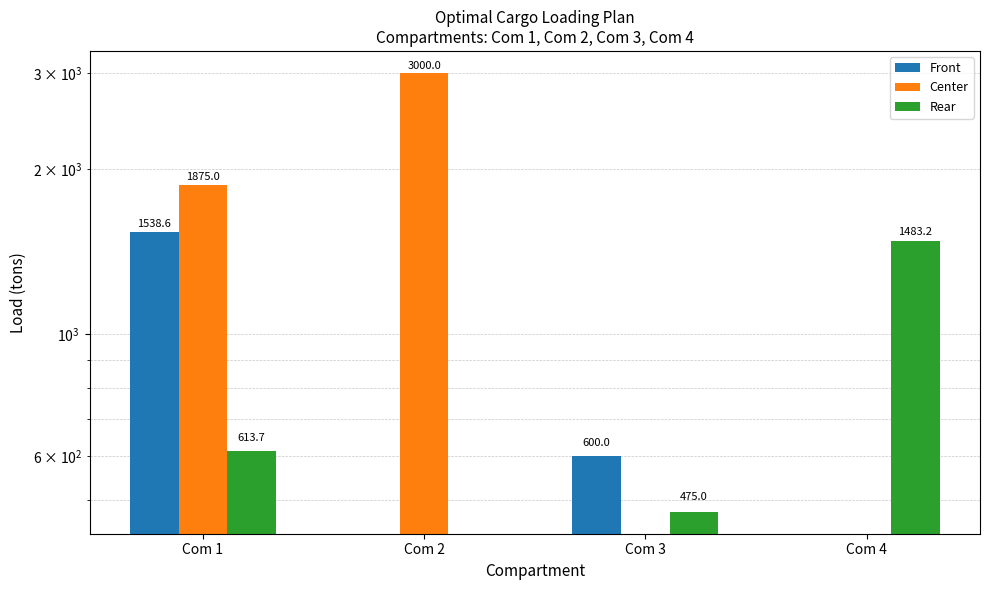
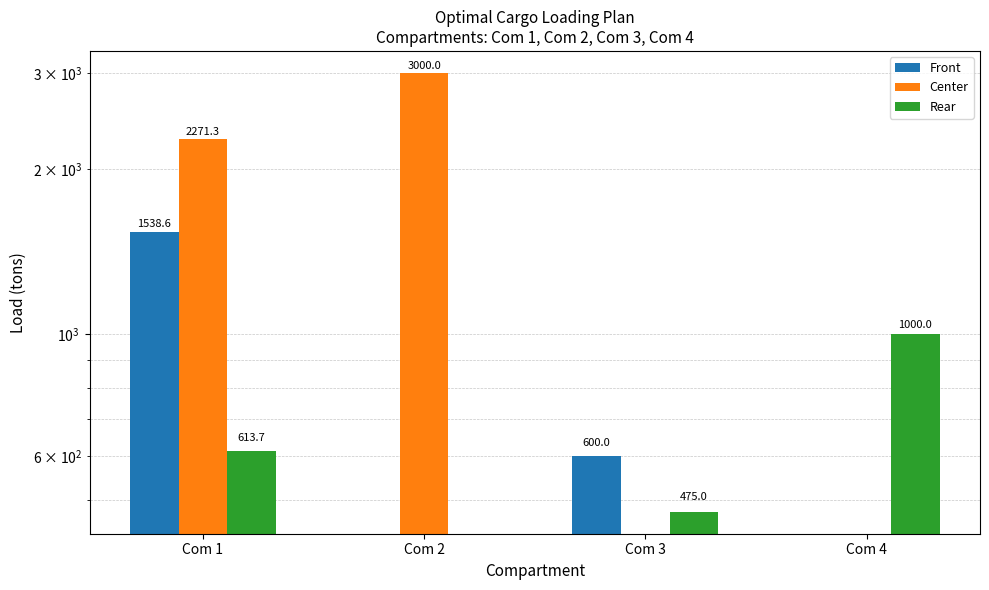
  {
    "Front": {
      "Com 1": 1538.6,
      "Com 3": 600.0
    },
    "Center": {
-     "Com 1": 1875.0,
+     "Com 1": 2271.3,
      "Com 2": 3000.0
    },
    "Rear": {
      "Com 1": 613.7,
      "Com 3": 475.0,
-     "Com 4": 1483.2
+     "Com 4": 1000.0
    }
  }
